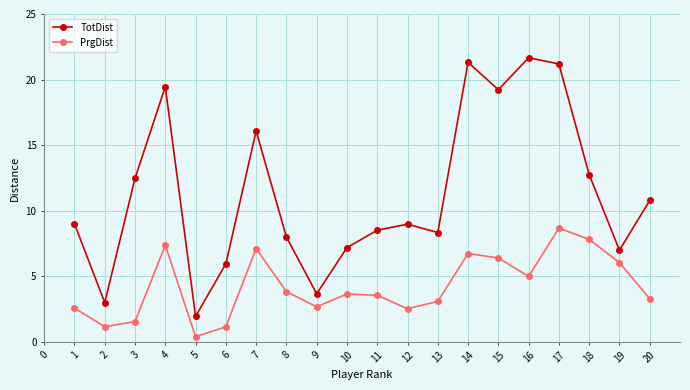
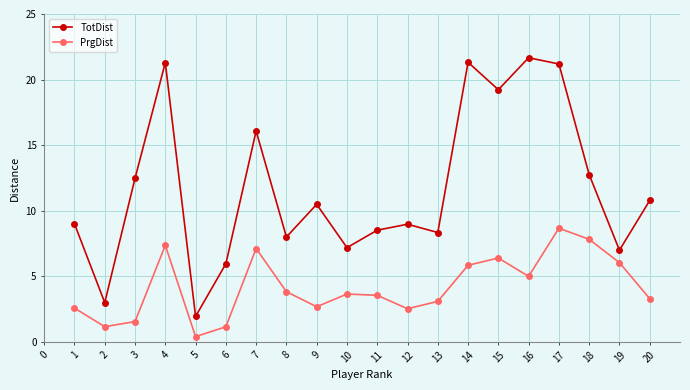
  {
    "TotDist": {
      "1": 9.0,
      "2": 3.0,
      "3": 12.5,
-     "4": 19.5,
+     "4": 21.3,
      "5": 1.9,
      "6": 6.0,
      "7": 16.1,
      "8": 8.0,
-     "9": 3.7,
+     "9": 10.5,
      "10": 7.2,
      "11": 8.5,
      "12": 9.0,
      "13": 8.3,
      "14": 21.3,
      "15": 19.2,
      "16": 21.7,
      "17": 21.2,
      "18": 12.8,
      "19": 7.0,
      "20": 10.8
    },
    "PrgDist": {
      "1": 2.6,
      "2": 1.2,
      "3": 1.6,
      "4": 7.4,
      "5": 0.4,
      "6": 1.2,
      "7": 7.1,
      "8": 3.8,
      "9": 2.7,
      "10": 3.7,
      "11": 3.6,
      "12": 2.5,
      "13": 3.1,
-     "14": 6.7,
+     "14": 5.8,
      "15": 6.4,
      "16": 5.0,
      "17": 8.7,
      "18": 7.8,
      "19": 6.0,
      "20": 3.3
    }
  }
